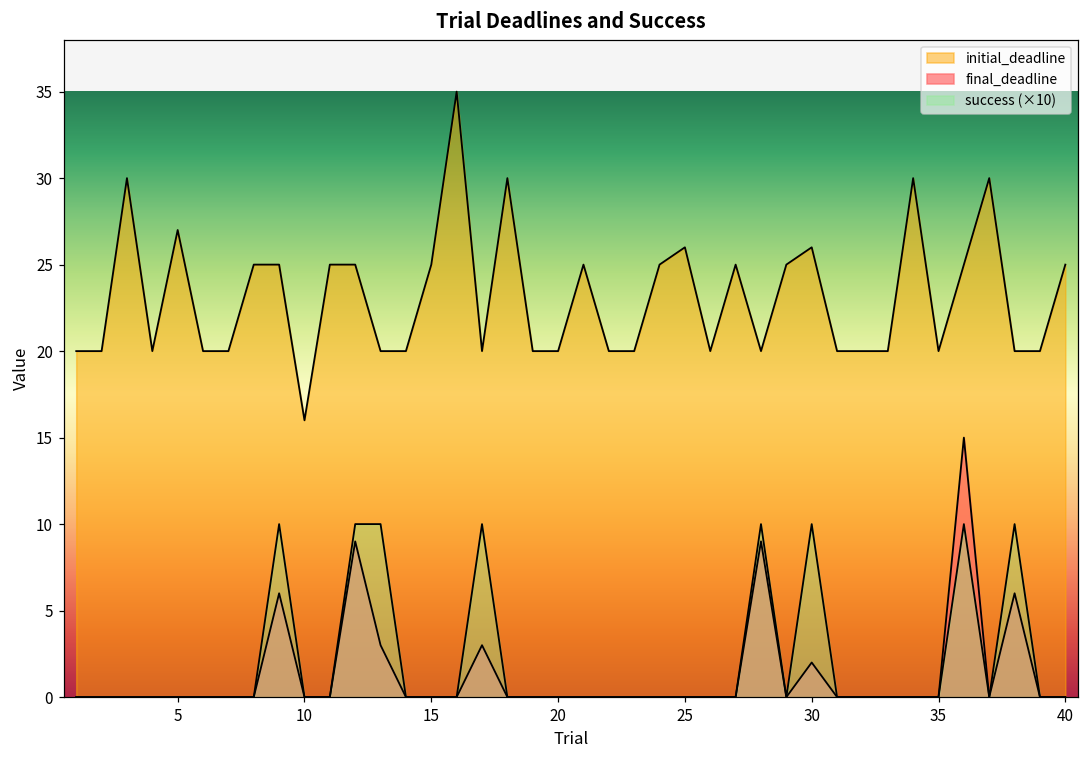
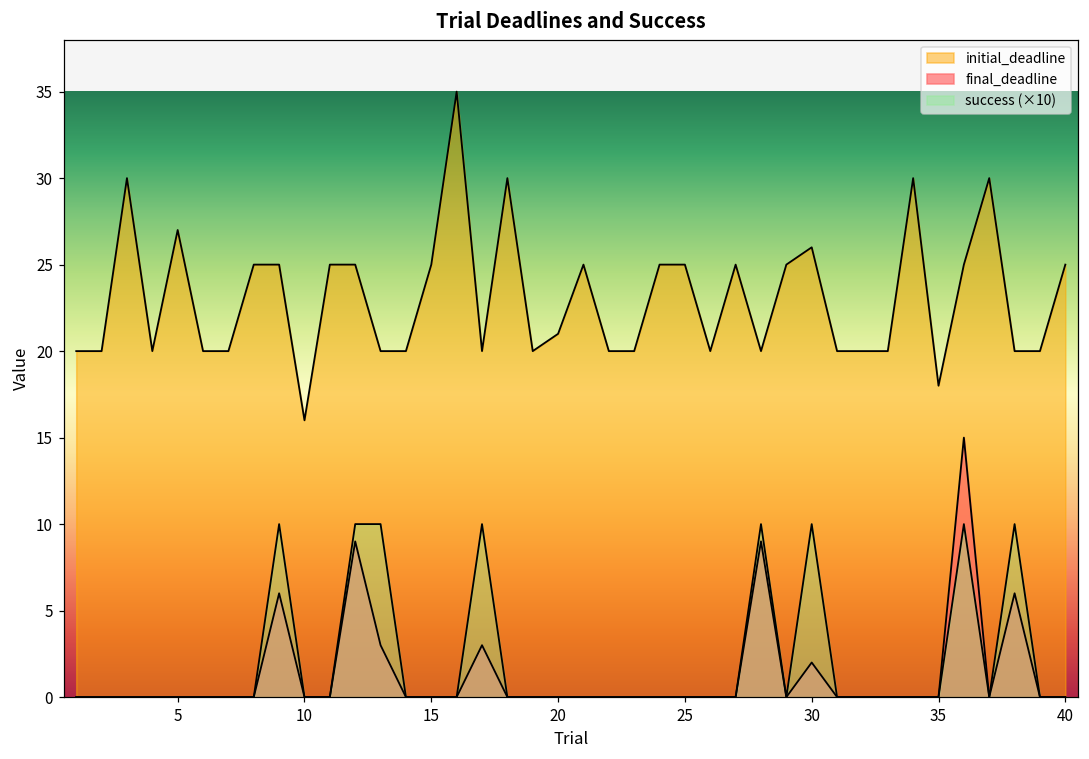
  {
    "initial_deadline": {
      "5": 27,
      "10": 16,
      "15": 25,
-     "20": 20,
-     "25": 26,
+     "20": 21,
+     "25": 25,
      "30": 26,
-     "35": 20,
+     "35": 18,
      "40": 25
    },
    "final_deadline": {
      "30": 2
    },
    "success (×10)": {
      "30": 10
    }
  }
